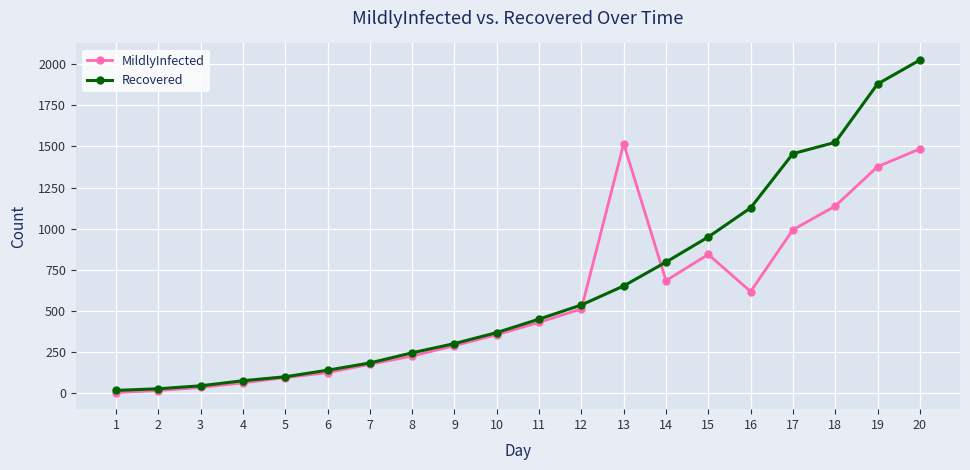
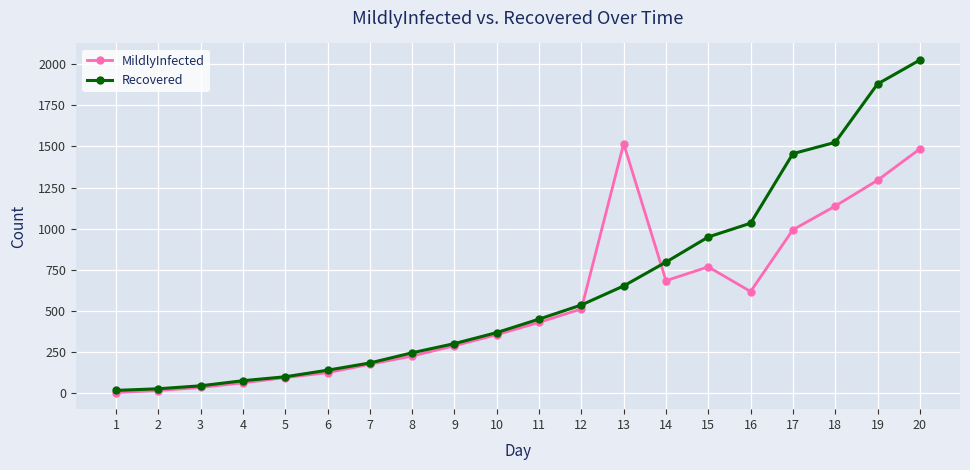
  {
    "MildlyInfected": {
      "8": 220,
      "11": 430,
      "12": 510,
      "13": 1520,
      "14": 680,
-     "15": 840,
+     "15": 770,
      "16": 620,
      "17": 990,
      "18": 1140,
-     "19": 1380,
+     "19": 1290,
      "20": 1490
    },
    "Recovered": {
      "8": 240,
      "11": 450,
      "12": 540,
      "13": 650,
      "14": 800,
      "15": 950,
-     "16": 1130,
+     "16": 1030,
      "17": 1460,
      "18": 1530,
      "19": 1880,
      "20": 2030
    }
  }
